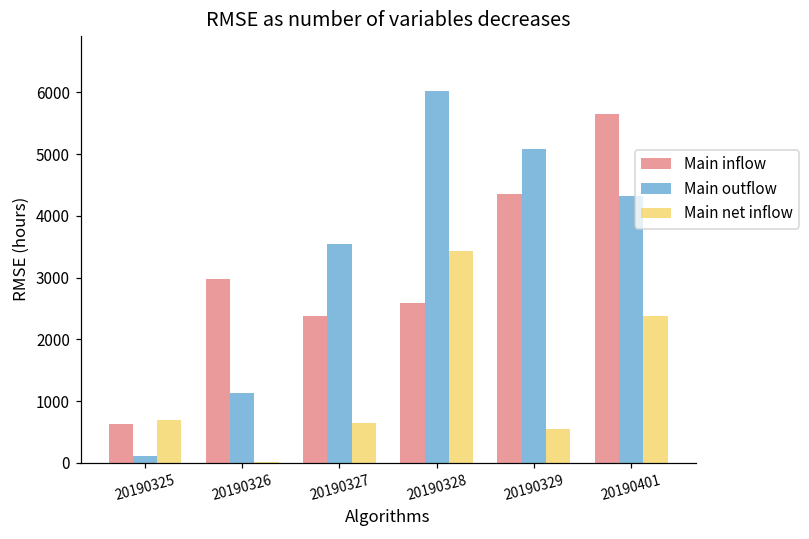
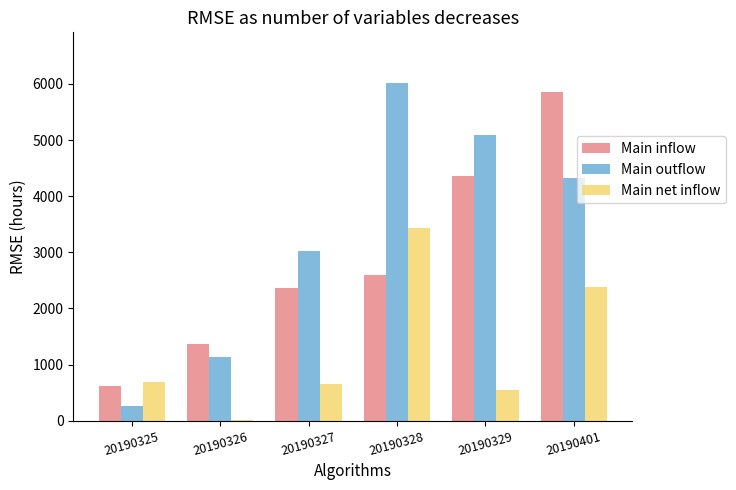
  {
    "Main inflow": {
      "20190325": 600,
-     "20190326": 3000,
+     "20190326": 1400,
      "20190327": 2400,
      "20190328": 2600,
      "20190329": 4400,
-     "20190401": 5700
+     "20190401": 5900
    },
    "Main outflow": {
-     "20190325": 100,
+     "20190325": 300,
      "20190326": 1100,
-     "20190327": 3600,
+     "20190327": 3000,
      "20190328": 6000,
      "20190329": 5100,
      "20190401": 4300
    },
    "Main net inflow": {
      "20190325": 700,
      "20190327": 600,
      "20190328": 3400,
      "20190329": 500,
      "20190401": 2400
    }
  }
